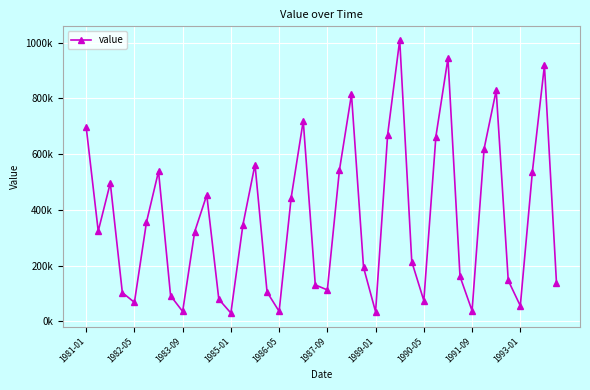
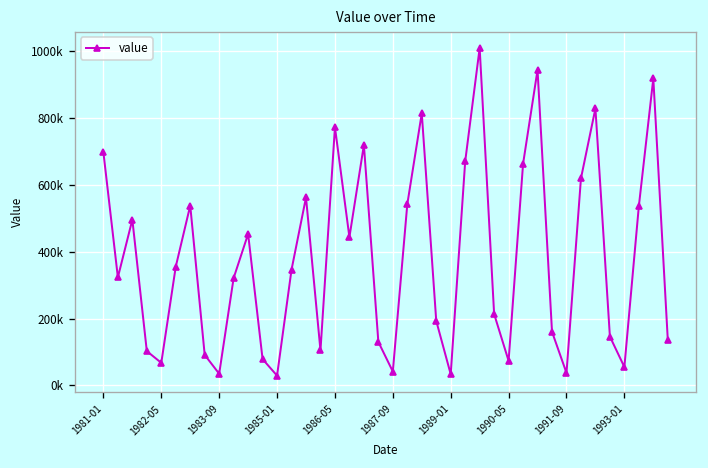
  {
    "1981-01": 700000,
    "1982-05": 70000,
    "1983-09": 40000,
    "1985-01": 30000,
-   "1986-05": 40000,
-   "1987-09": 110000,
+   "1986-05": 770000,
+   "1987-09": 40000,
    "1989-01": 30000,
    "1990-05": 70000,
    "1991-09": 40000,
    "1993-01": 60000
  }
